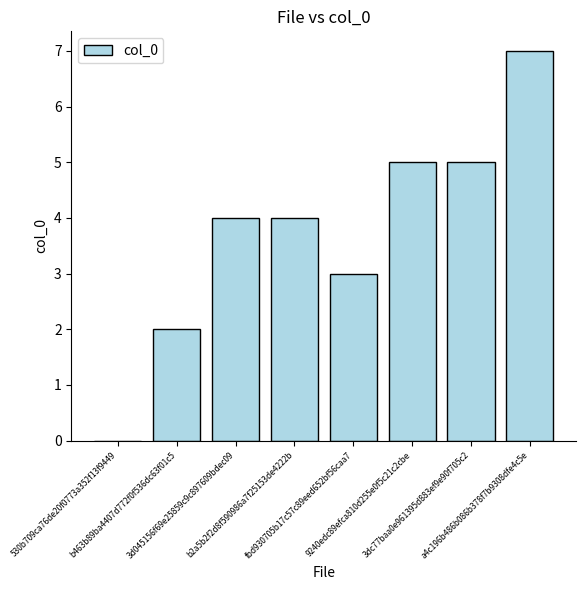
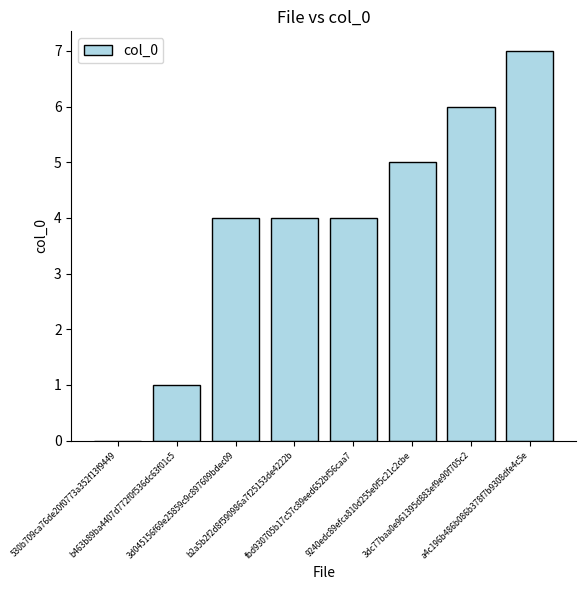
  {
    "530b709ca76de20f0773a352f13f9449": 0,
-   "b463b89ba4407d772f0f536dc63f01c5": 2,
+   "b463b89ba4407d772f0f536dc63f01c5": 1,
    "3d045156f69e25859c9c897609bdec09": 4,
    "b2a5b2f2d8f590986a7f25153de4222b": 4,
-   "fbd930705b17c57c89eed652bf56caa7": 3,
+   "fbd930705b17c57c89eed652bf56caa7": 4,
    "9240edc89efca810d255e0f5c21c2cbe": 5,
-   "3dc77baa0e961395d883ef9e90f705c2": 5,
+   "3dc77baa0e961395d883ef9e90f705c2": 6,
    "a4c196b486b086b378f7b9308dfe4c5e": 7
  }
